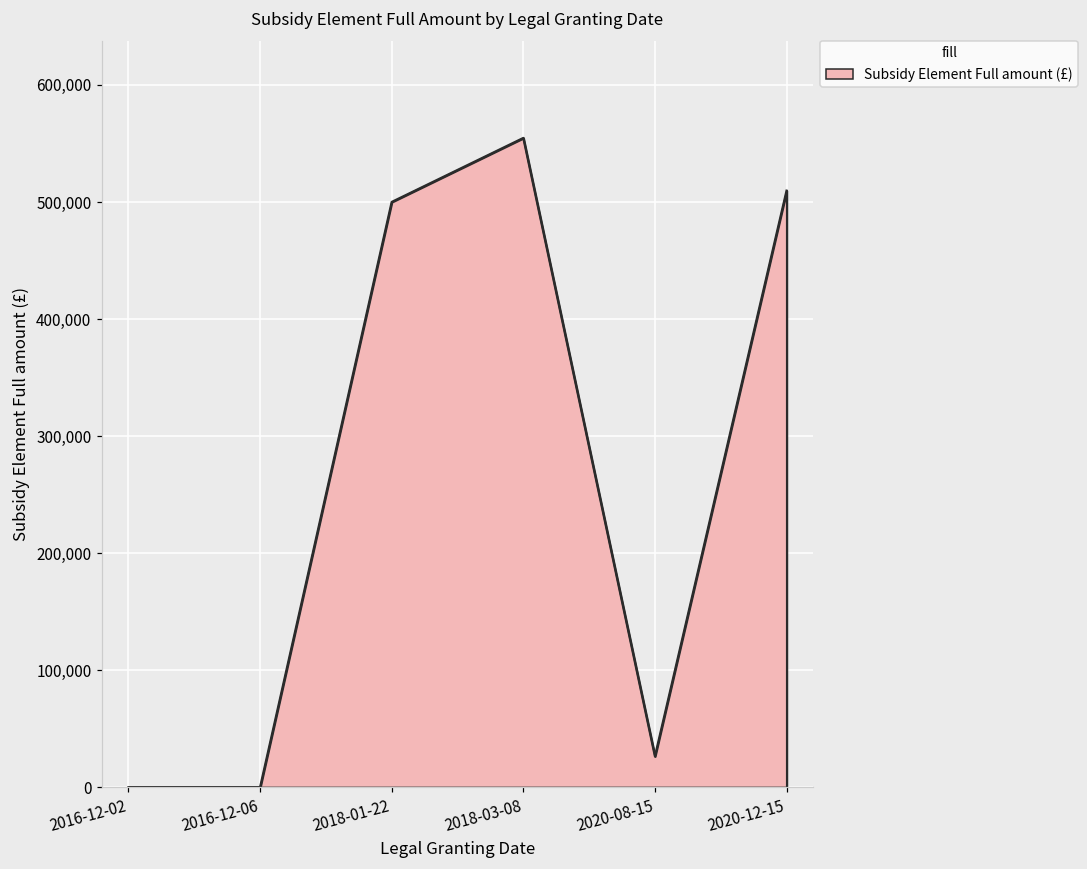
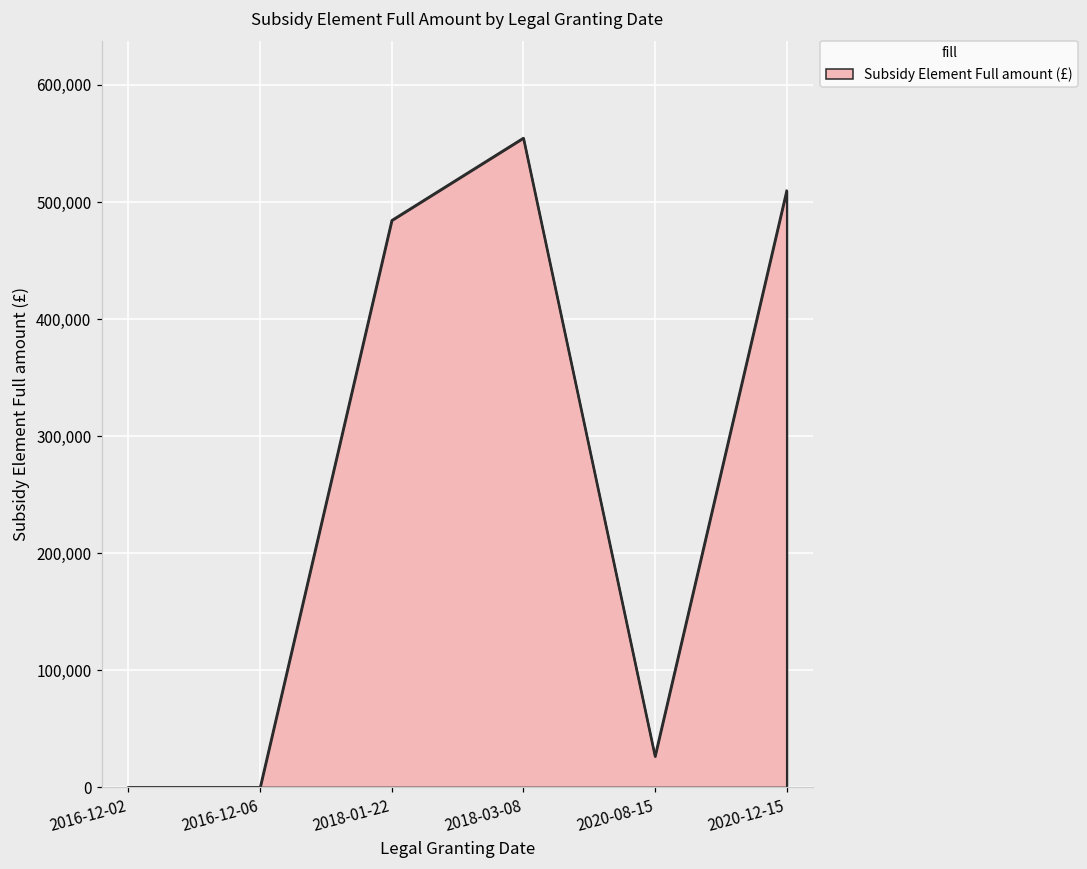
  {
    "2016-12-02": "0",
    "2016-12-06": "0",
-   "2018-01-22": "500,000",
+   "2018-01-22": "484,000",
    "2018-03-08": "555,000",
    "2020-08-15": "26,000",
    "2020-12-15": "510,000"
  }
